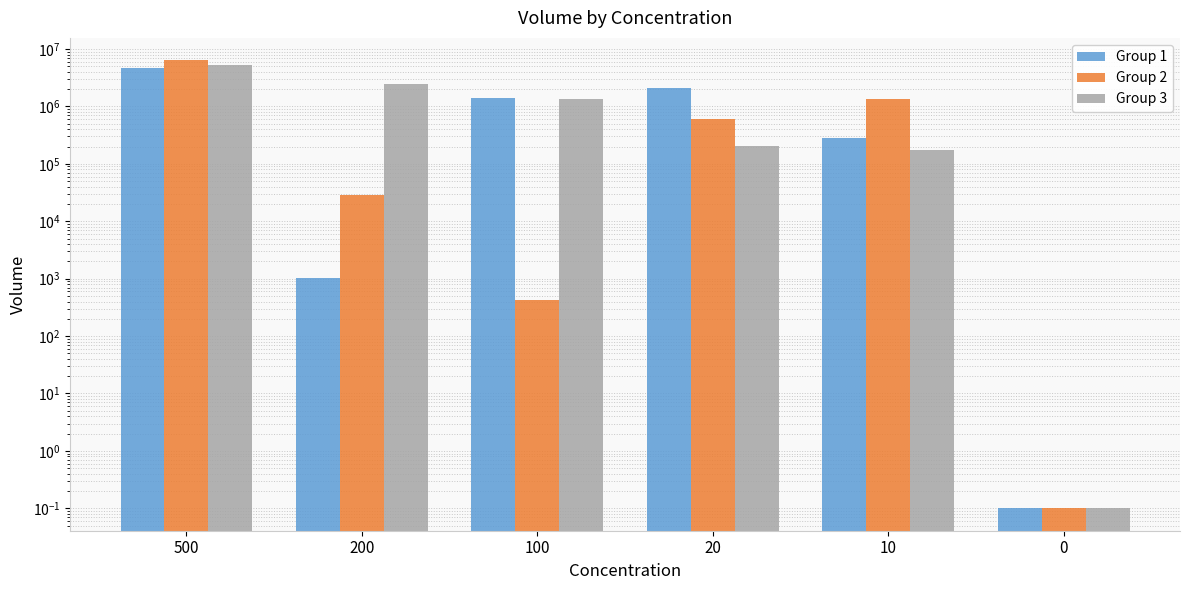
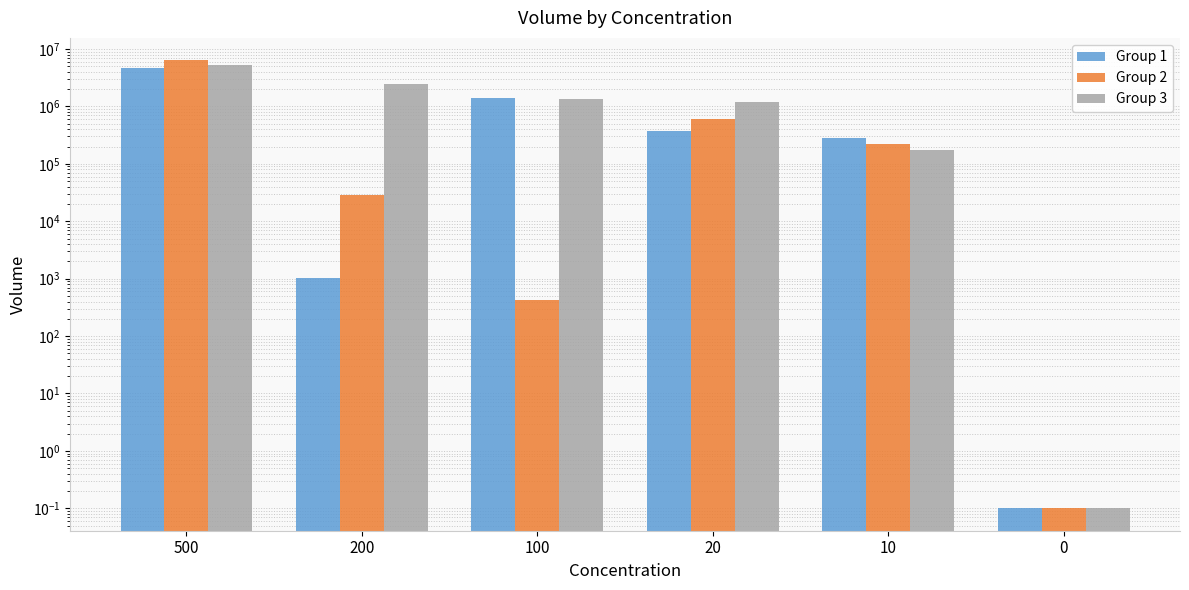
  {
    "Group 1": {
      "500": 5000000,
      "200": 1000,
      "100": 1400000,
-     "20": 2100000,
+     "20": 400000,
      "10": 300000,
      "0": 0.10
    },
    "Group 2": {
      "500": 6000000,
      "200": 30000,
      "100": 400,
      "20": 600000,
-     "10": 1400000,
+     "10": 230000,
      "0": 0.10
    },
    "Group 3": {
      "500": 5000000,
      "200": 2400000,
      "100": 1400000,
-     "20": 210000,
+     "20": 1200000,
      "10": 170000,
      "0": 0.10
    }
  }
